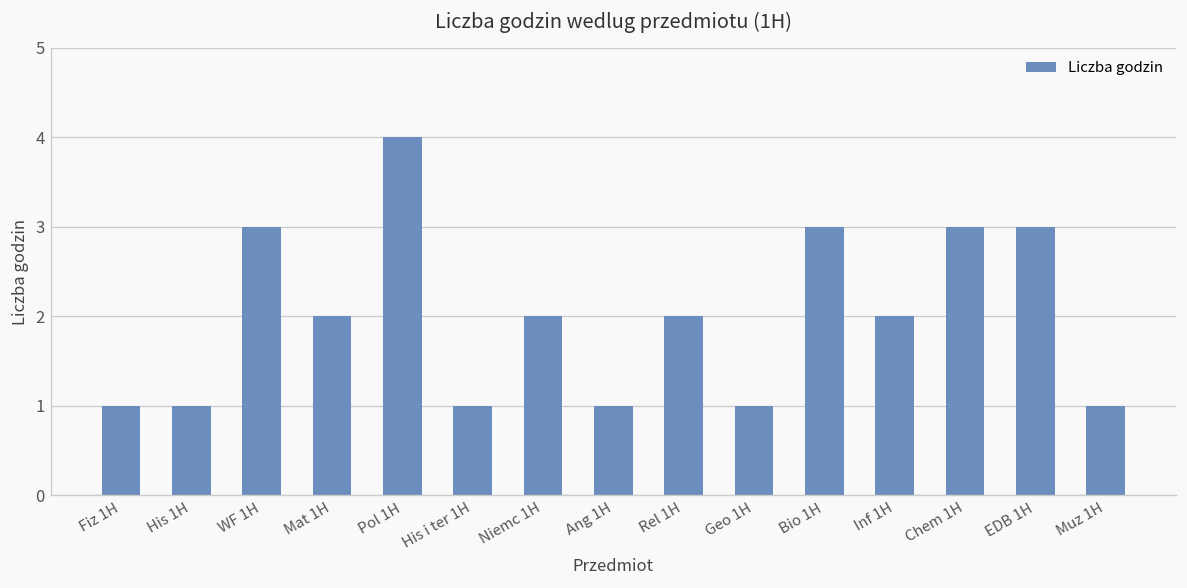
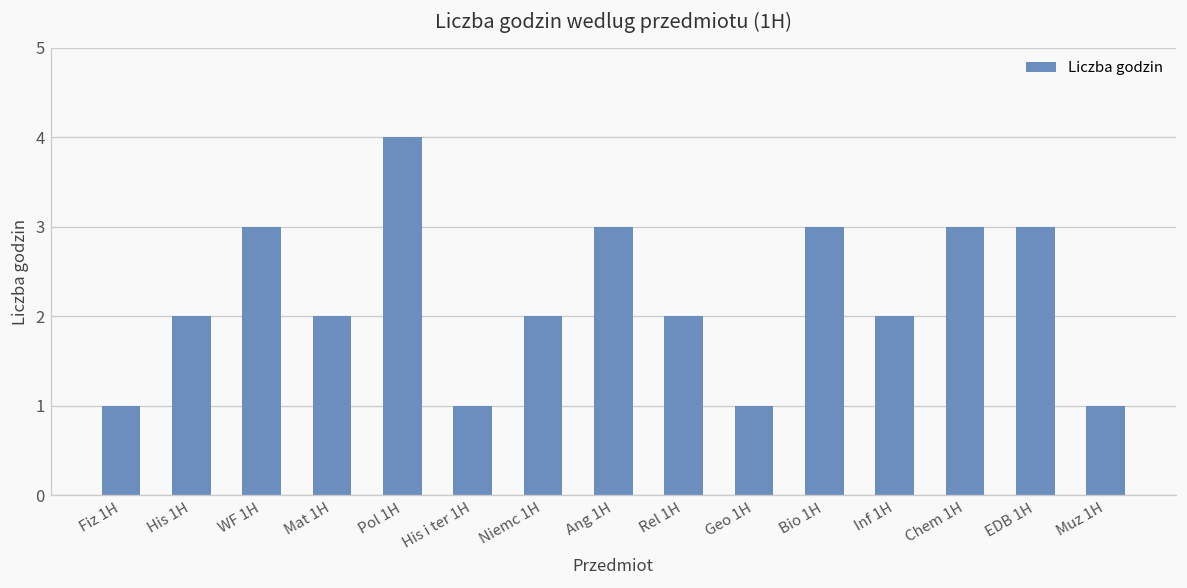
  {
    "Fiz 1H": 1,
-   "His 1H": 1,
+   "His 1H": 2,
    "WF 1H": 3,
    "Mat 1H": 2,
    "Pol 1H": 4,
    "His i ter 1H": 1,
    "Niemc 1H": 2,
-   "Ang 1H": 1,
+   "Ang 1H": 3,
    "Rel 1H": 2,
    "Geo 1H": 1,
    "Bio 1H": 3,
    "Inf 1H": 2,
    "Chem 1H": 3,
    "EDB 1H": 3,
    "Muz 1H": 1
  }
